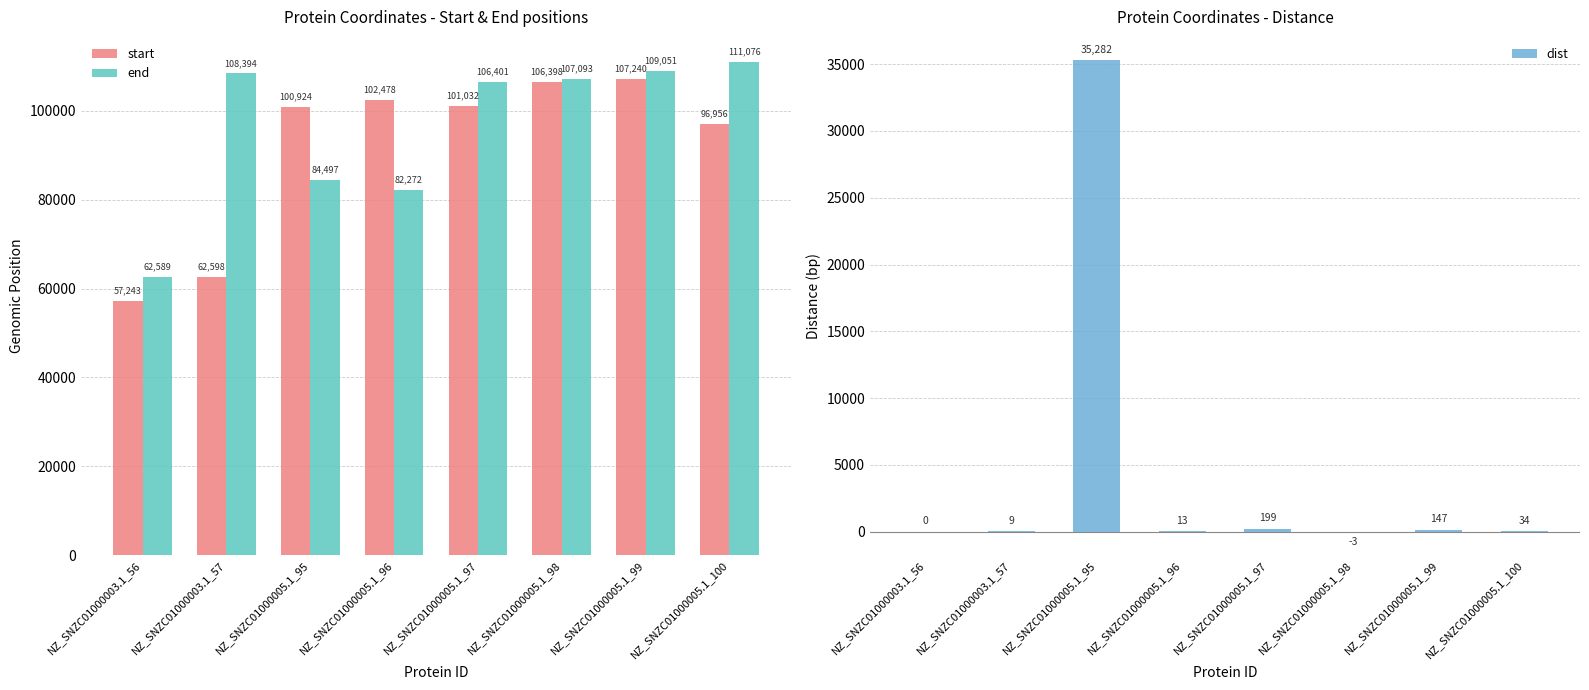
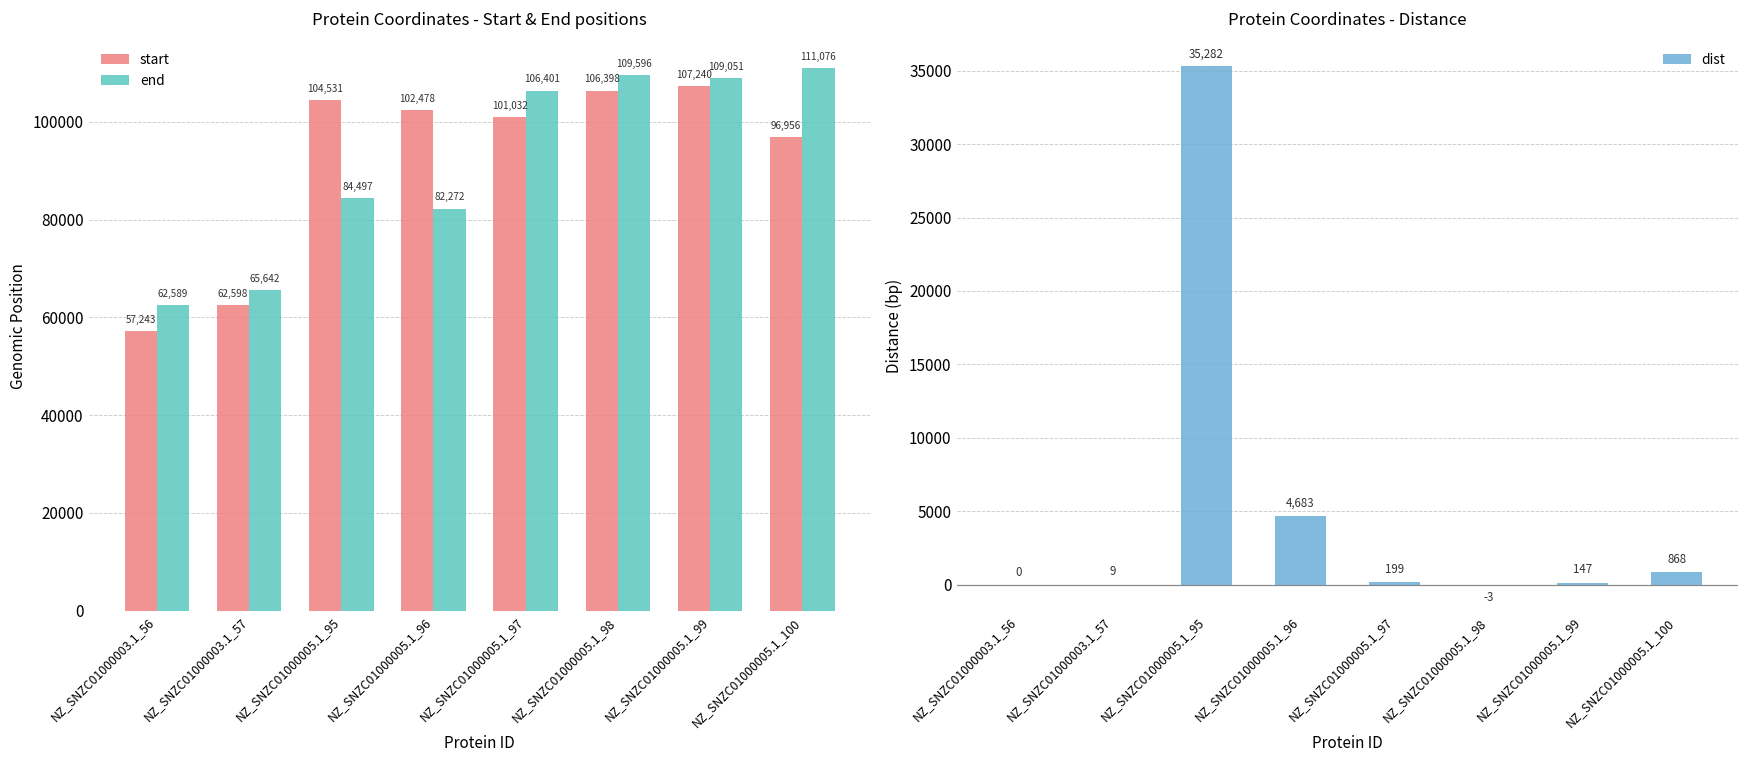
  {
    "Protein Coordinates - Start & End positions": {
      "start": {
        "NZ_SNZC01000003.1_56": "57,243",
        "NZ_SNZC01000003.1_57": "62,598",
-       "NZ_SNZC01000005.1_95": "100,924",
+       "NZ_SNZC01000005.1_95": "104,531",
        "NZ_SNZC01000005.1_96": "102,478",
        "NZ_SNZC01000005.1_97": "101,032",
        "NZ_SNZC01000005.1_98": "106,398",
        "NZ_SNZC01000005.1_99": "107,240",
        "NZ_SNZC01000005.1_100": "96,956"
      },
      "end": {
        "NZ_SNZC01000003.1_56": "62,589",
-       "NZ_SNZC01000003.1_57": "108,394",
+       "NZ_SNZC01000003.1_57": "65,642",
        "NZ_SNZC01000005.1_95": "84,497",
        "NZ_SNZC01000005.1_96": "82,272",
        "NZ_SNZC01000005.1_97": "106,401",
-       "NZ_SNZC01000005.1_98": "107,093",
+       "NZ_SNZC01000005.1_98": "109,596",
        "NZ_SNZC01000005.1_99": "109,051",
        "NZ_SNZC01000005.1_100": "111,076"
      }
    },
    "Protein Coordinates - Distance": {
      "NZ_SNZC01000003.1_56": "0",
      "NZ_SNZC01000003.1_57": "9",
      "NZ_SNZC01000005.1_95": "35,282",
-     "NZ_SNZC01000005.1_96": "13",
+     "NZ_SNZC01000005.1_96": "4,683",
      "NZ_SNZC01000005.1_97": "199",
      "NZ_SNZC01000005.1_98": "-3",
      "NZ_SNZC01000005.1_99": "147",
-     "NZ_SNZC01000005.1_100": "34"
+     "NZ_SNZC01000005.1_100": "868"
    }
  }
